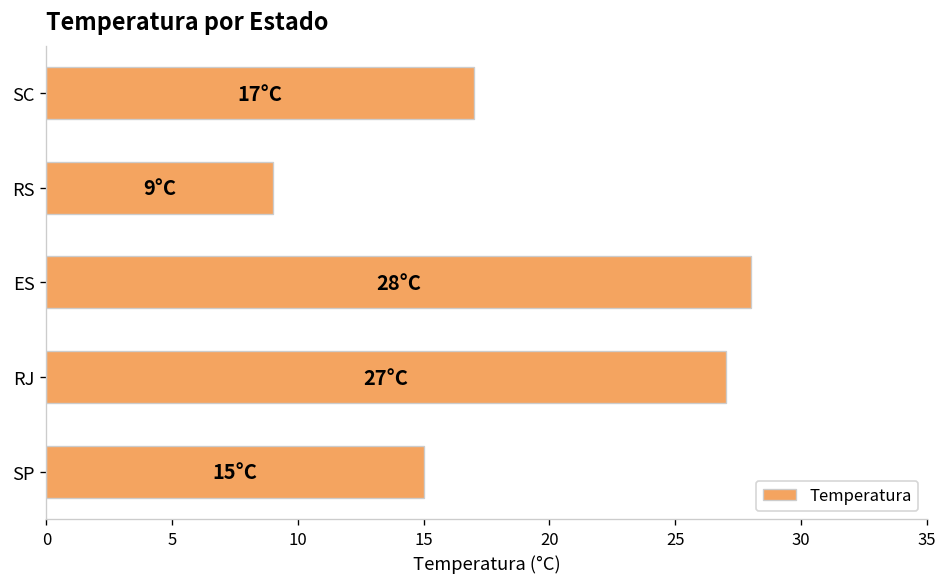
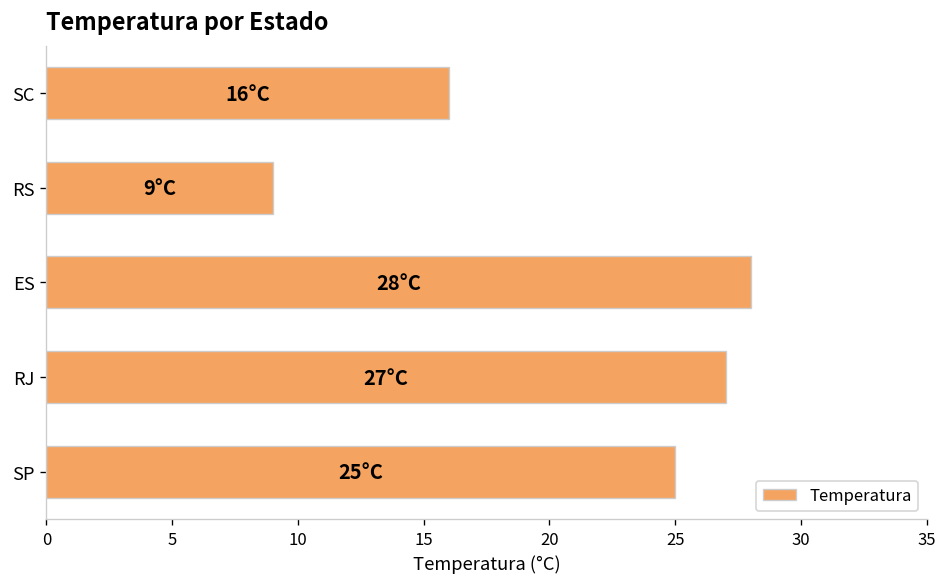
  {
-   "SC": "17°C",
+   "SC": "16°C",
    "RS": "9°C",
    "ES": "28°C",
    "RJ": "27°C",
-   "SP": "15°C"
+   "SP": "25°C"
  }
